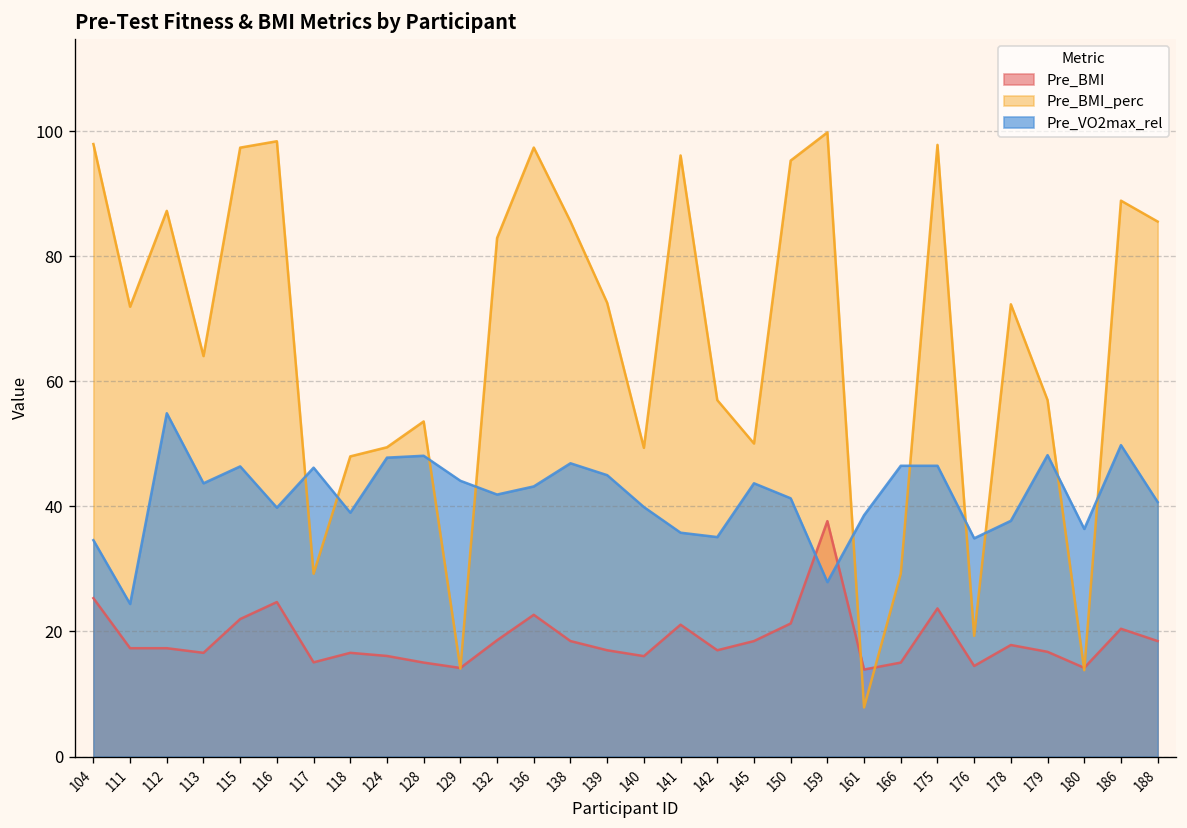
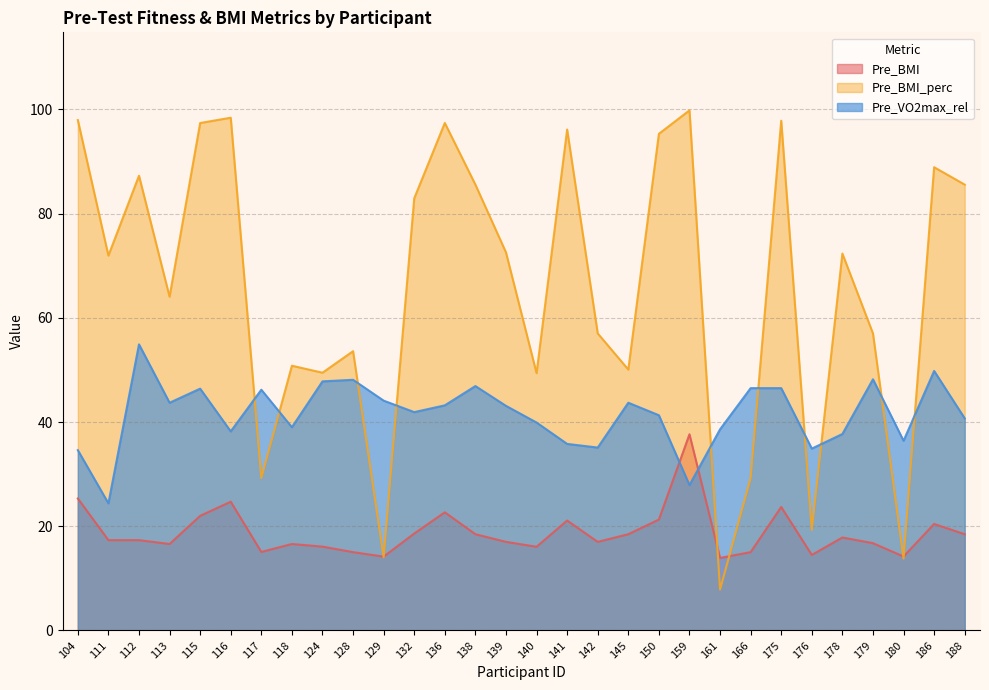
  {
    "Pre_BMI": {
      "104": 25,
      "111": 17,
      "112": 17,
      "113": 17,
      "115": 22,
      "116": 25,
      "117": 15,
      "118": 17,
      "124": 16,
      "128": 15,
      "132": 19,
      "136": 23,
      "138": 18,
      "139": 17,
      "140": 16,
      "141": 21,
      "142": 17,
      "145": 18,
      "150": 21,
      "159": 38,
      "161": 14,
      "166": 15,
      "175": 24,
      "176": 14,
      "178": 18,
      "179": 17,
      "186": 20,
      "188": 18
    },
    "Pre_BMI_perc": {
      "104": 98,
      "111": 72,
      "112": 87,
      "113": 64,
      "115": 97,
      "116": 98,
      "117": 29,
-     "118": 48,
+     "118": 51,
      "124": 49,
      "128": 54,
      "132": 83,
      "136": 97,
      "138": 86,
      "139": 73,
      "140": 49,
      "141": 96,
      "142": 57,
      "145": 50,
      "150": 95,
      "159": 100,
      "161": 8,
      "166": 29,
      "175": 98,
      "176": 19,
      "178": 72,
      "179": 57,
      "186": 89,
      "188": 86
    },
    "Pre_VO2max_rel": {
      "104": 35,
      "111": 24,
      "112": 55,
      "113": 44,
      "115": 46,
-     "116": 40,
+     "116": 38,
      "117": 46,
      "118": 39,
      "124": 48,
      "128": 48,
      "129": 44,
      "132": 42,
      "136": 43,
      "138": 47,
-     "139": 45,
+     "139": 43,
      "140": 40,
      "141": 36,
      "142": 35,
      "145": 44,
      "150": 41,
      "159": 28,
      "161": 39,
      "166": 47,
      "175": 47,
      "176": 35,
      "178": 38,
      "179": 48,
      "180": 36,
      "186": 50,
      "188": 41
    }
  }
